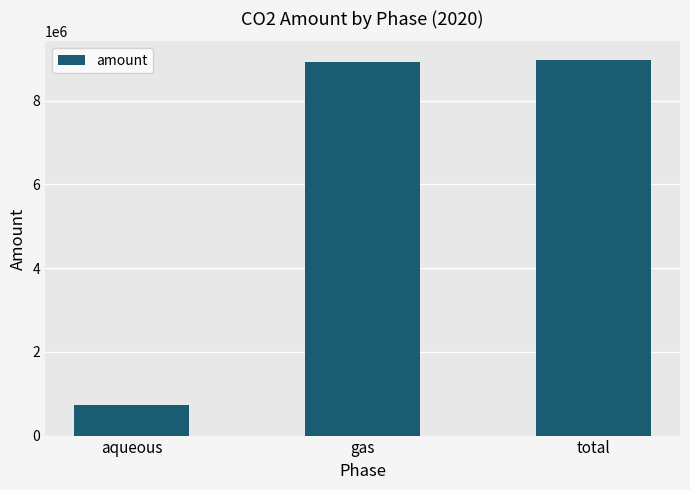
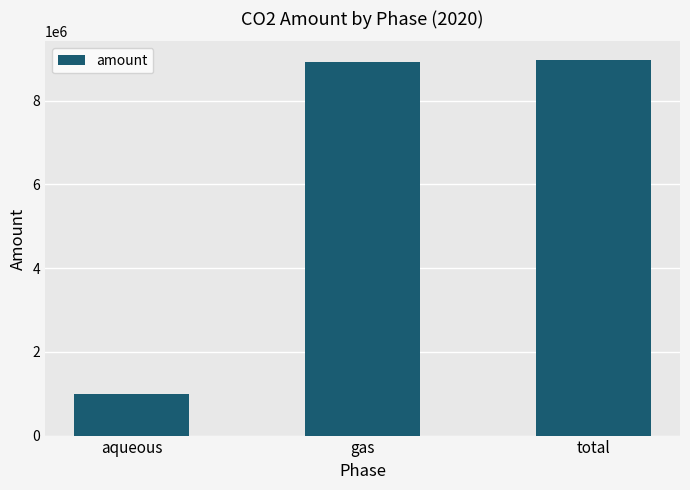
  {
-   "aqueous": 700000,
+   "aqueous": 1000000,
    "gas": 8900000,
    "total": 9000000
  }
